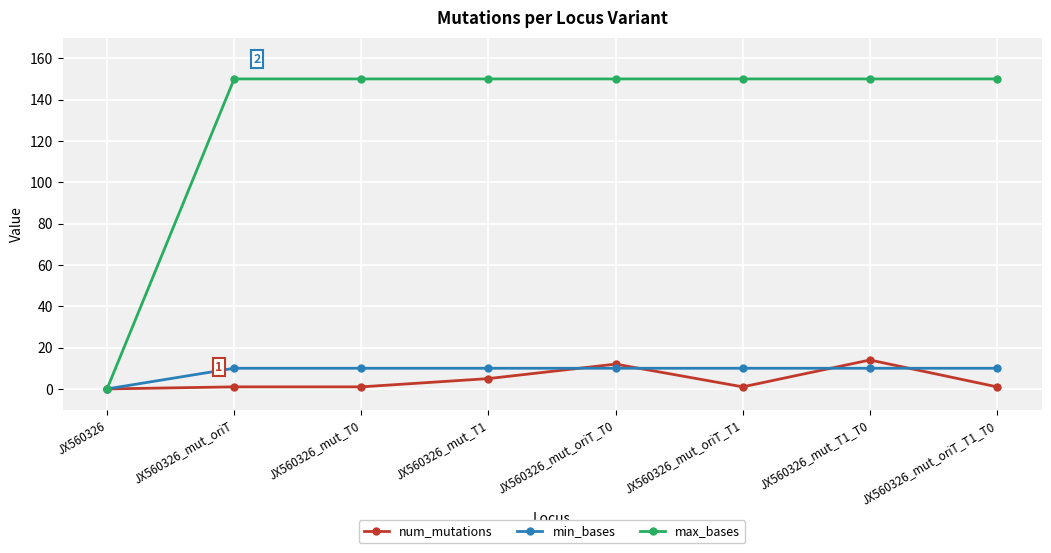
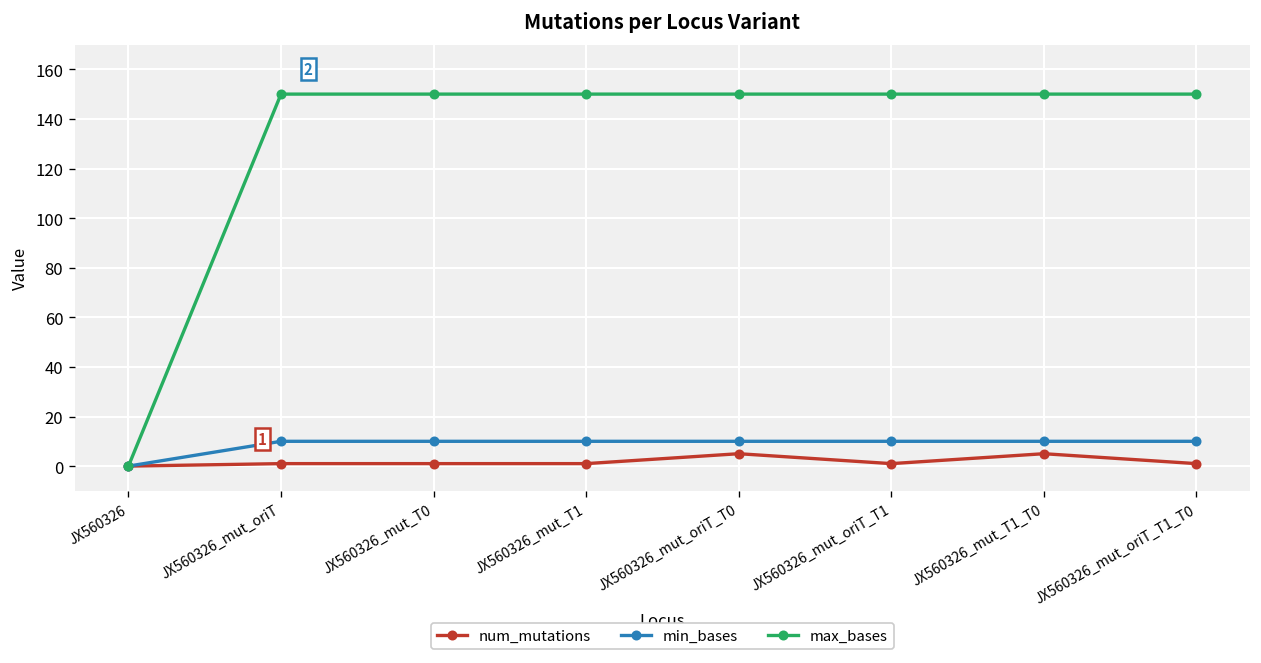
  {
    "num_mutations": {
      "JX560326_mut_T0": 1,
-     "JX560326_mut_T1": 5,
-     "JX560326_mut_oriT_T0": 12,
+     "JX560326_mut_T1": 1,
+     "JX560326_mut_oriT_T0": 5,
      "JX560326_mut_oriT_T1": 1,
-     "JX560326_mut_T1_T0": 14,
+     "JX560326_mut_T1_T0": 5,
      "JX560326_mut_oriT_T1_T0": 1
    },
    "min_bases": {
      "JX560326_mut_T0": 10,
      "JX560326_mut_T1": 10,
      "JX560326_mut_oriT_T0": 10,
      "JX560326_mut_oriT_T1": 10,
      "JX560326_mut_T1_T0": 10,
      "JX560326_mut_oriT_T1_T0": 10
    },
    "max_bases": {
      "JX560326_mut_T0": 150,
      "JX560326_mut_T1": 150,
      "JX560326_mut_oriT_T0": 150,
      "JX560326_mut_oriT_T1": 150,
      "JX560326_mut_T1_T0": 150,
      "JX560326_mut_oriT_T1_T0": 150
    }
  }
